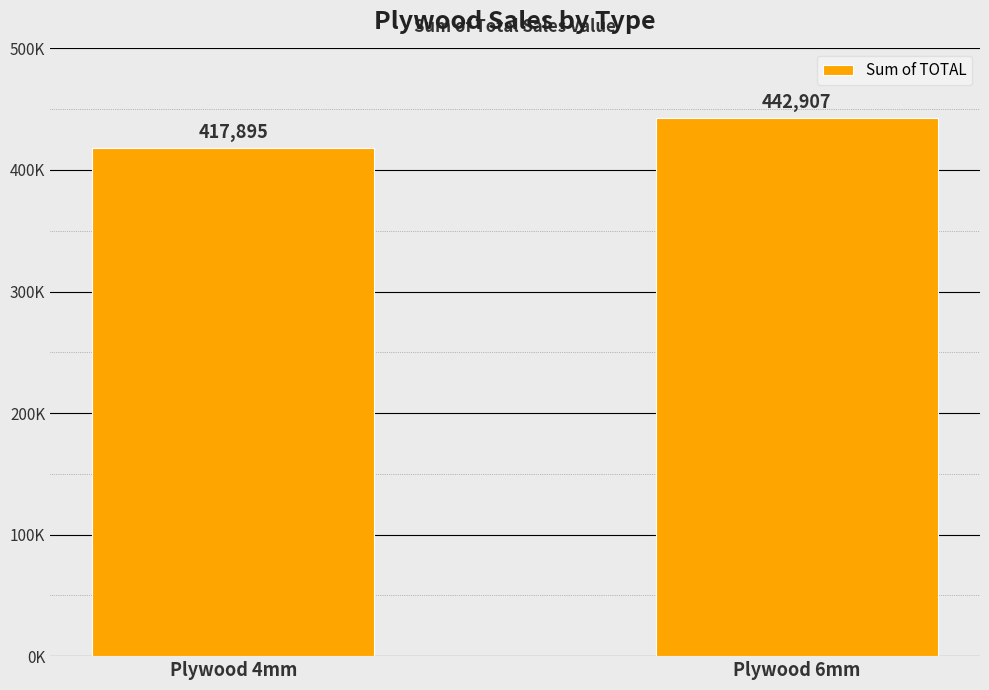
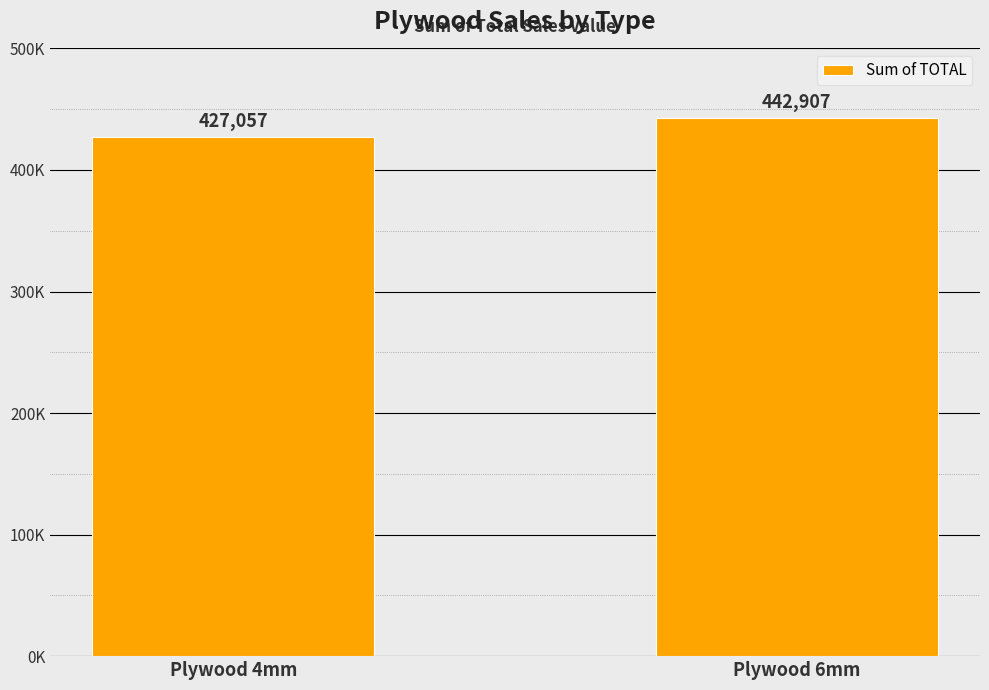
  {
-   "Plywood 4mm": "417,895",
+   "Plywood 4mm": "427,057",
    "Plywood 6mm": "442,907"
  }
